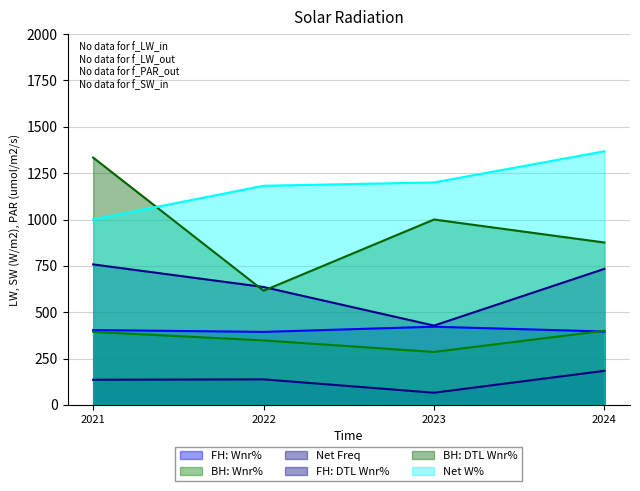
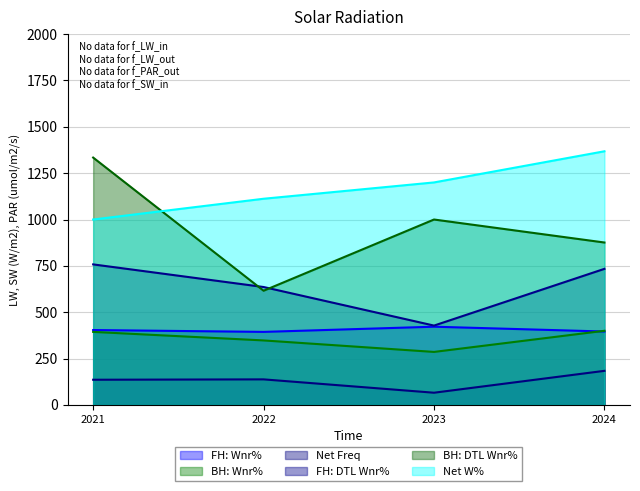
  {
    "FH: Wnr%": {
      "2022": 390
    },
    "Net W%": {
      "2021": 1000,
-     "2022": 1180,
+     "2022": 1110,
      "2023": 1200,
      "2024": 1370
    }
  }
